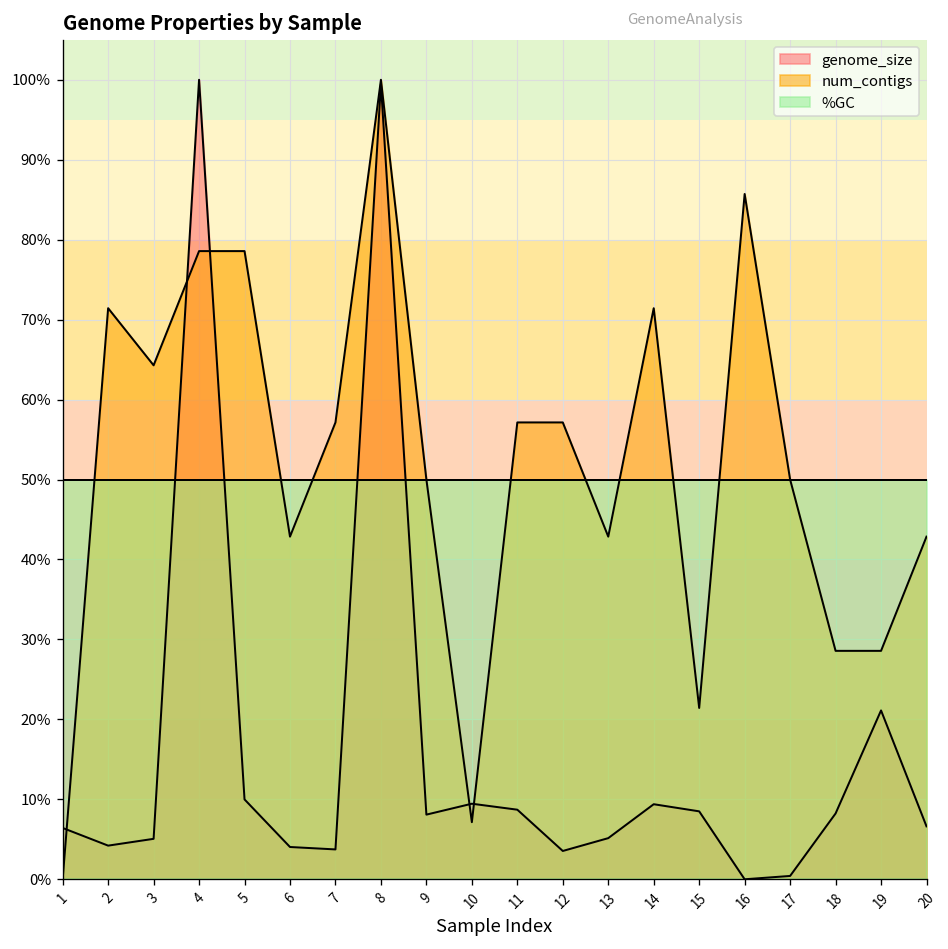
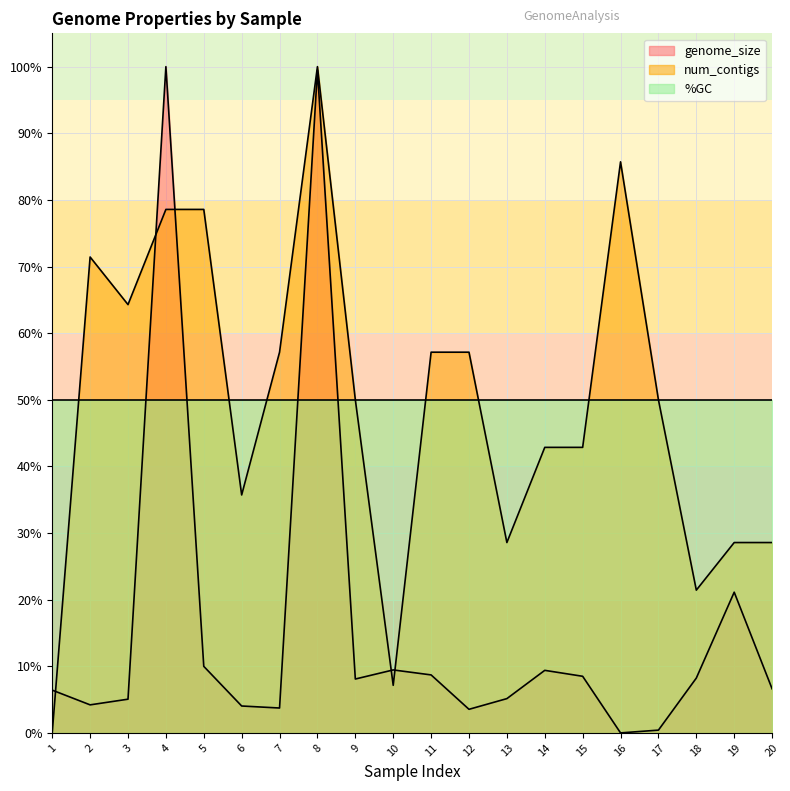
  {
    "genome_size": {
      "1": "6%",
      "2": "4%",
      "3": "5%",
      "4": "100%",
      "5": "10%",
      "6": "4%",
      "7": "4%",
      "8": "99%",
      "9": "8%",
      "10": "9%",
      "11": "9%",
      "12": "4%",
      "13": "5%",
      "14": "9%",
      "15": "8%",
      "16": "0%",
      "17": "0%",
      "18": "8%",
      "19": "21%",
      "20": "7%"
    },
    "num_contigs": {
      "1": "0%",
      "2": "71%",
      "3": "64%",
      "4": "79%",
      "5": "79%",
-     "6": "43%",
+     "6": "36%",
      "7": "57%",
      "8": "100%",
      "10": "7%",
      "11": "57%",
      "12": "57%",
-     "13": "43%",
-     "14": "71%",
-     "15": "21%",
+     "13": "29%",
+     "14": "43%",
+     "15": "43%",
      "16": "86%",
-     "18": "29%",
+     "18": "21%",
      "19": "29%",
-     "20": "43%"
+     "20": "29%"
    },
    "%GC": {
      "1": "50%",
      "2": "50%",
      "3": "50%",
      "4": "50%",
      "5": "50%",
      "6": "50%",
      "7": "50%",
      "8": "50%",
      "10": "50%",
      "11": "50%",
      "12": "50%",
      "13": "50%",
      "14": "50%",
      "15": "50%",
      "16": "50%",
      "18": "50%",
      "19": "50%",
      "20": "50%"
    }
  }
